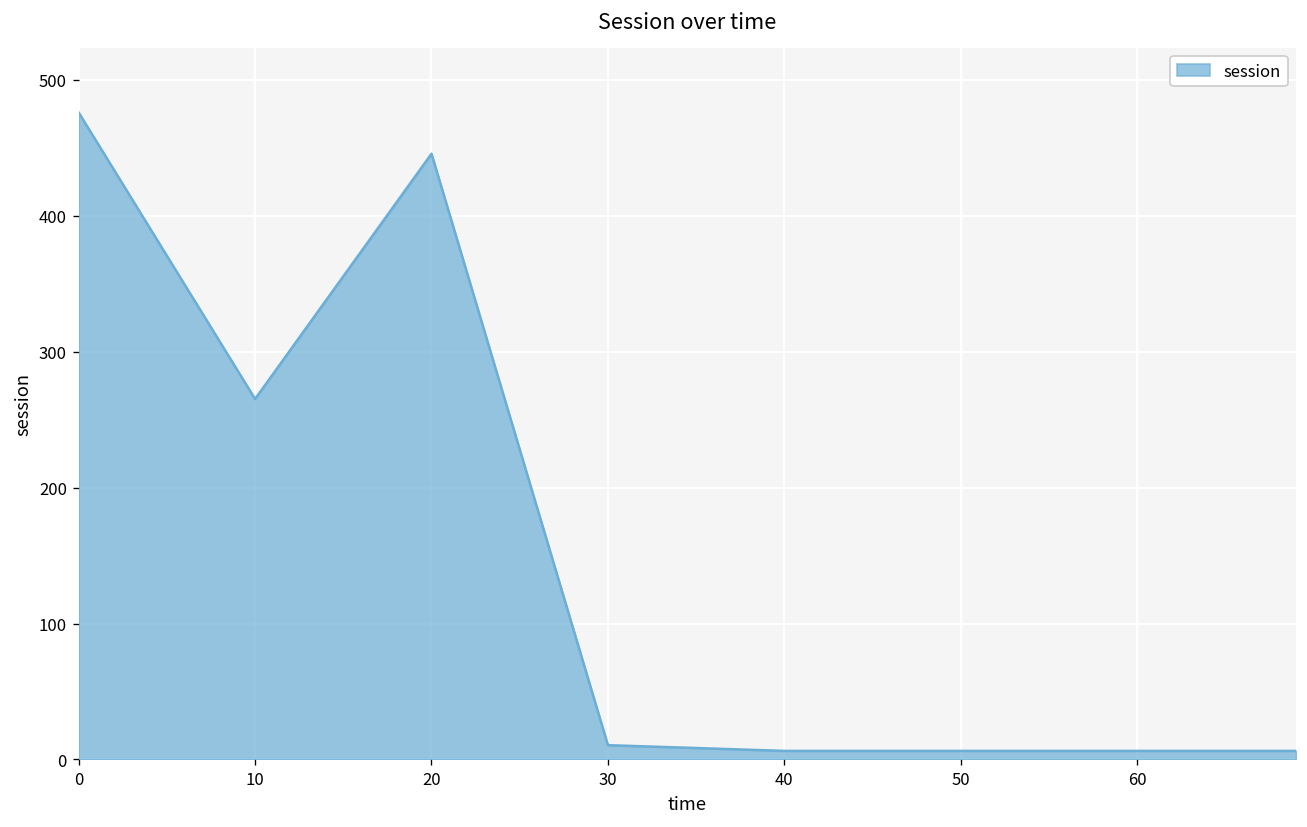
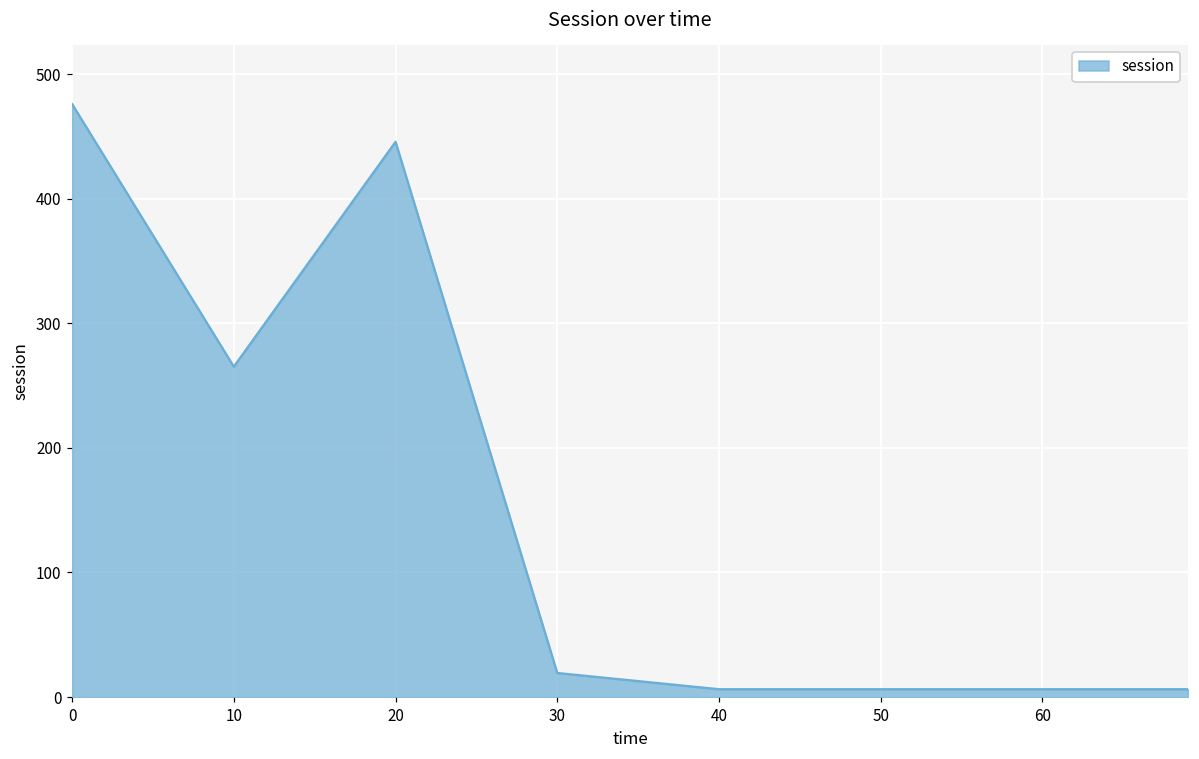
  {
    "0": 476,
    "10": 265,
    "20": 446,
-   "30": 11,
+   "30": 19,
    "40": 6,
    "50": 6,
    "60": 6
  }
